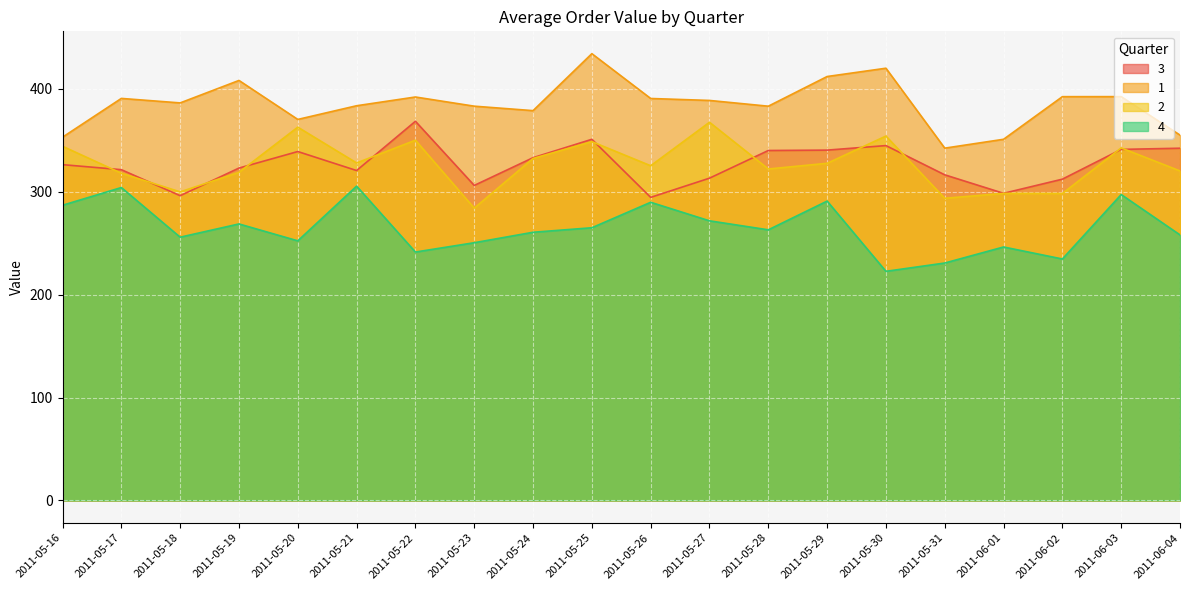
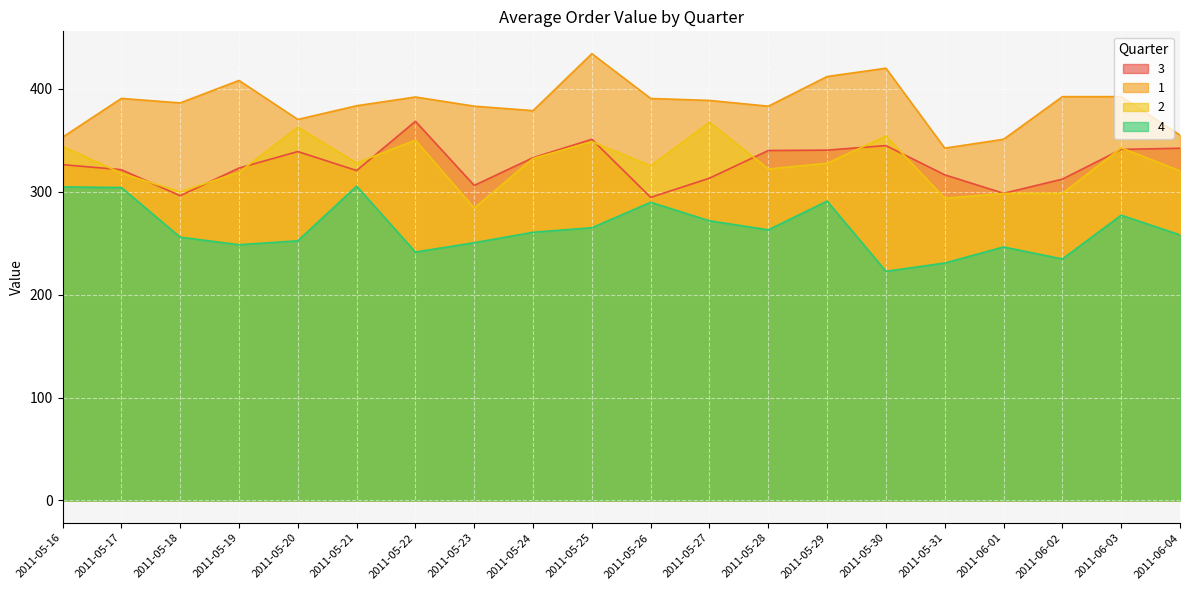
  {
    "3": {
      "2011-05-16": 326,
      "2011-05-17": 322,
      "2011-05-18": 296,
      "2011-05-19": 323,
      "2011-05-20": 339,
      "2011-05-21": 321,
      "2011-05-22": 369,
      "2011-05-23": 306,
      "2011-05-26": 295,
      "2011-05-27": 313,
      "2011-05-28": 340,
      "2011-05-29": 341,
      "2011-05-30": 345,
      "2011-05-31": 317,
      "2011-06-02": 312,
      "2011-06-04": 342
    },
    "4": {
-     "2011-05-16": 287,
+     "2011-05-16": 305,
      "2011-05-17": 304,
      "2011-05-18": 256,
-     "2011-05-19": 269,
+     "2011-05-19": 249,
      "2011-05-20": 252,
      "2011-05-21": 306,
      "2011-05-22": 241,
      "2011-05-23": 251,
      "2011-05-24": 261,
      "2011-05-25": 265,
      "2011-05-26": 290,
      "2011-05-27": 272,
      "2011-05-28": 263,
      "2011-05-29": 291,
      "2011-05-30": 223,
      "2011-05-31": 231,
      "2011-06-01": 246,
      "2011-06-02": 235,
-     "2011-06-03": 297,
+     "2011-06-03": 277,
      "2011-06-04": 258
    }
  }
